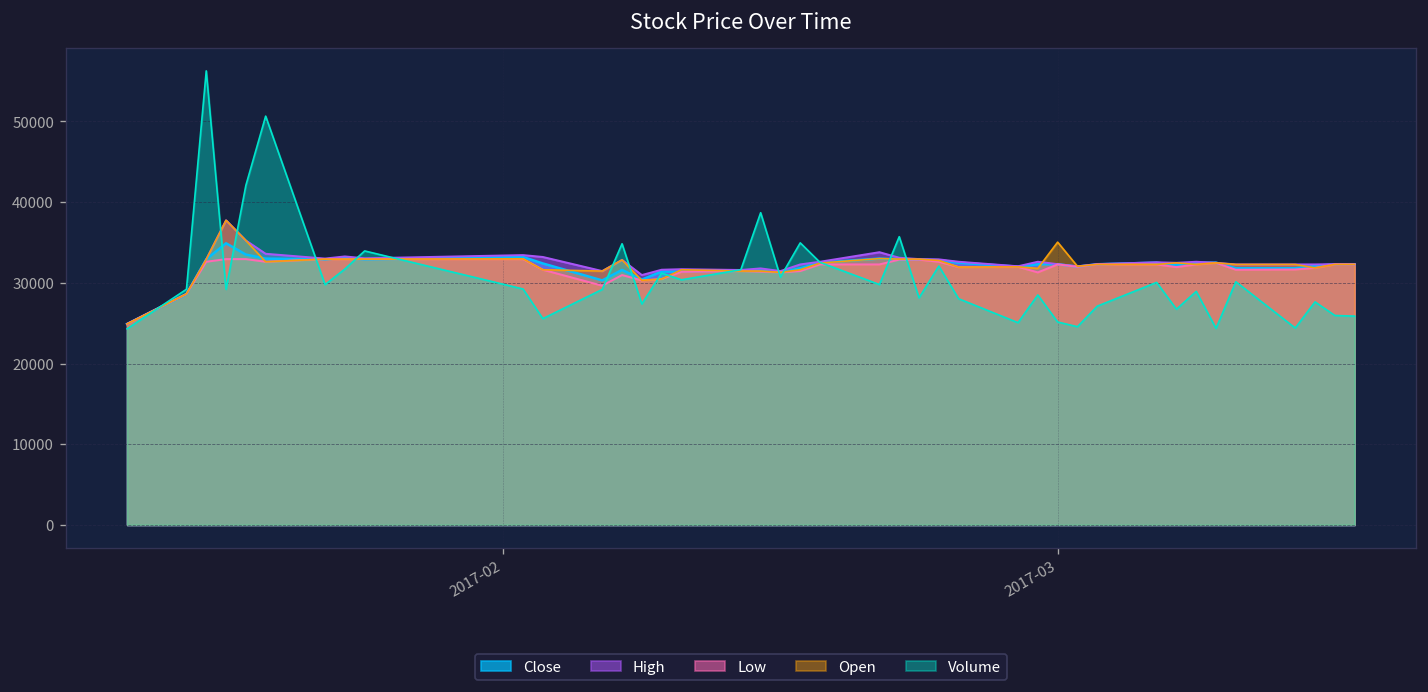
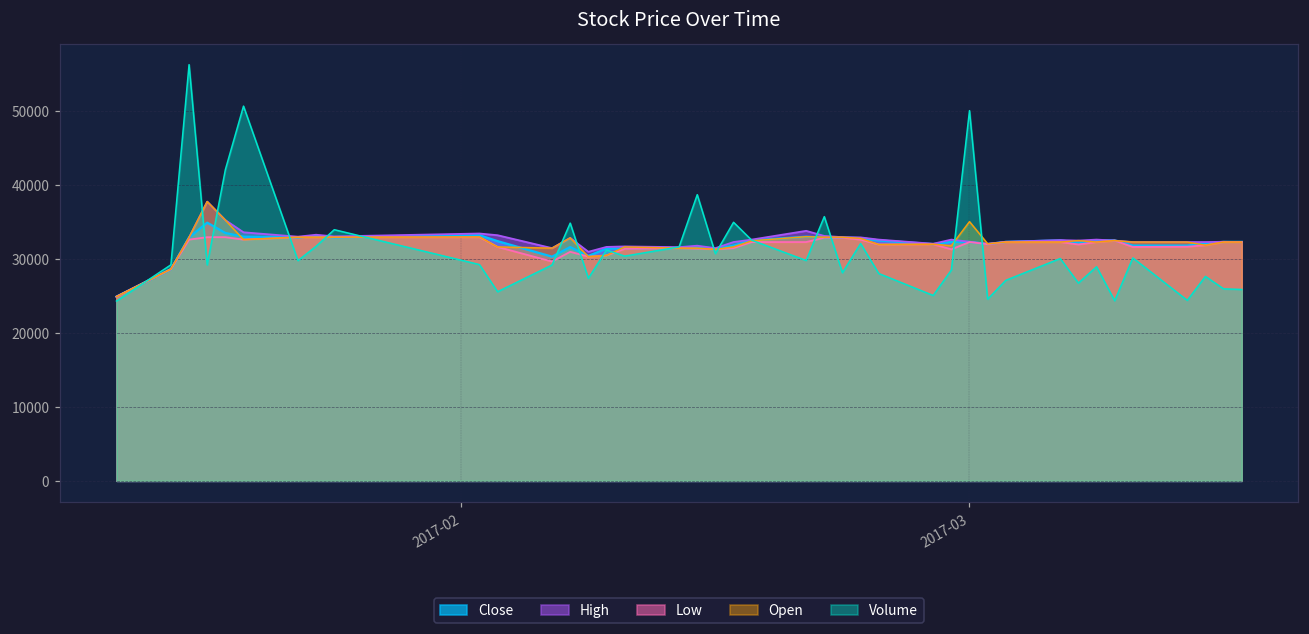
  {
    "Open": {
      "2017-03": 35000
    },
    "Volume": {
-     "2017-03": 25000
+     "2017-03": 50000
    }
  }
